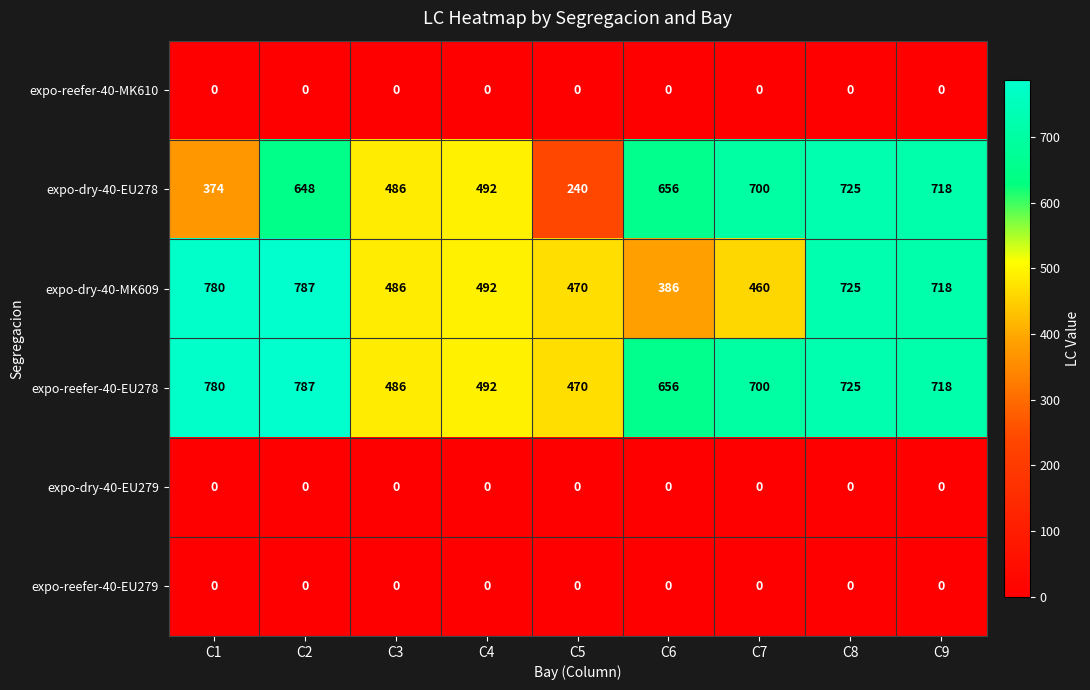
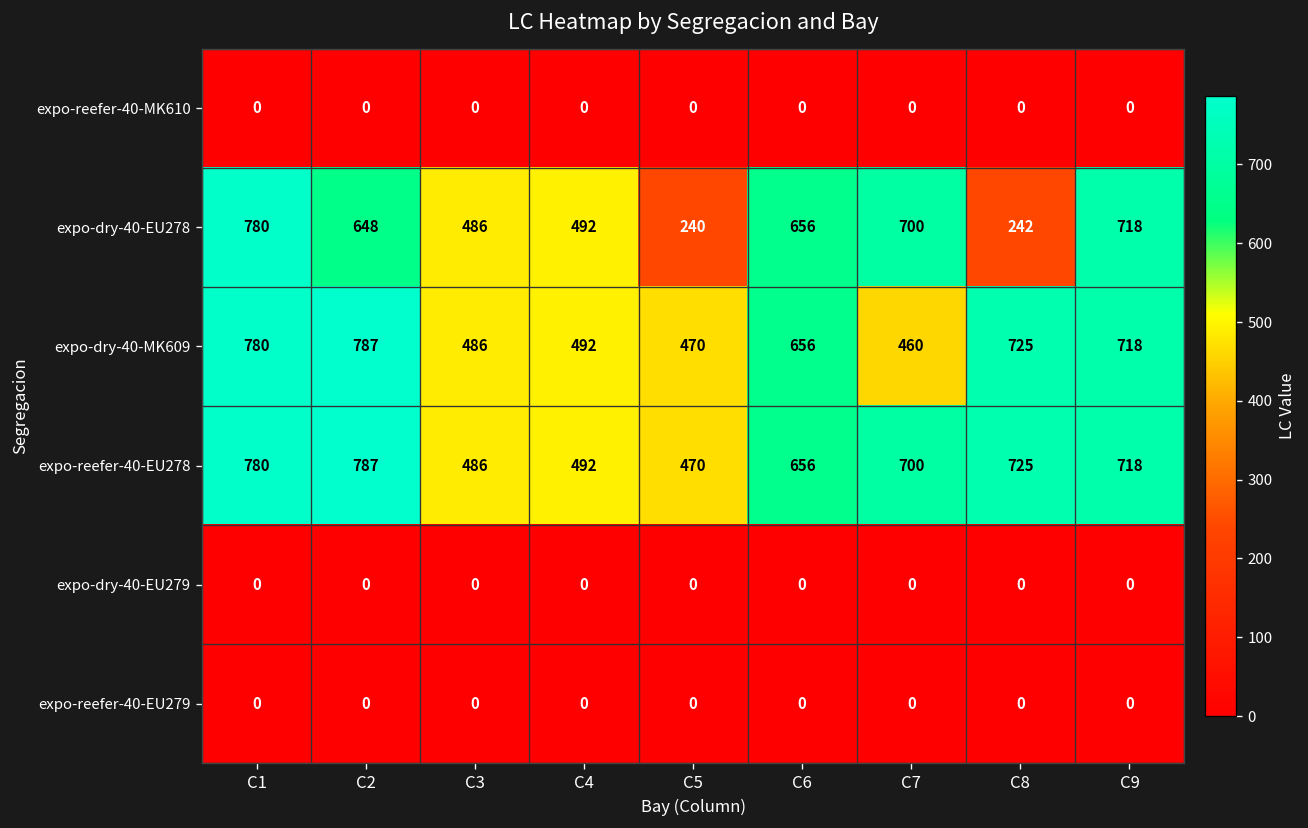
  {
    "expo-reefer-40-MK610": {
      "C1": 0,
      "C2": 0,
      "C3": 0,
      "C4": 0,
      "C5": 0,
      "C6": 0,
      "C7": 0,
      "C8": 0,
      "C9": 0
    },
    "expo-dry-40-EU278": {
-     "C1": 374,
+     "C1": 780,
      "C2": 648,
      "C3": 486,
      "C4": 492,
      "C5": 240,
      "C6": 656,
      "C7": 700,
-     "C8": 725,
+     "C8": 242,
      "C9": 718
    },
    "expo-dry-40-MK609": {
      "C1": 780,
      "C2": 787,
      "C3": 486,
      "C4": 492,
      "C5": 470,
-     "C6": 386,
+     "C6": 656,
      "C7": 460,
      "C8": 725,
      "C9": 718
    },
    "expo-reefer-40-EU278": {
      "C1": 780,
      "C2": 787,
      "C3": 486,
      "C4": 492,
      "C5": 470,
      "C6": 656,
      "C7": 700,
      "C8": 725,
      "C9": 718
    },
    "expo-dry-40-EU279": {
      "C1": 0,
      "C2": 0,
      "C3": 0,
      "C4": 0,
      "C5": 0,
      "C6": 0,
      "C7": 0,
      "C8": 0,
      "C9": 0
    },
    "expo-reefer-40-EU279": {
      "C1": 0,
      "C2": 0,
      "C3": 0,
      "C4": 0,
      "C5": 0,
      "C6": 0,
      "C7": 0,
      "C8": 0,
      "C9": 0
    }
  }
